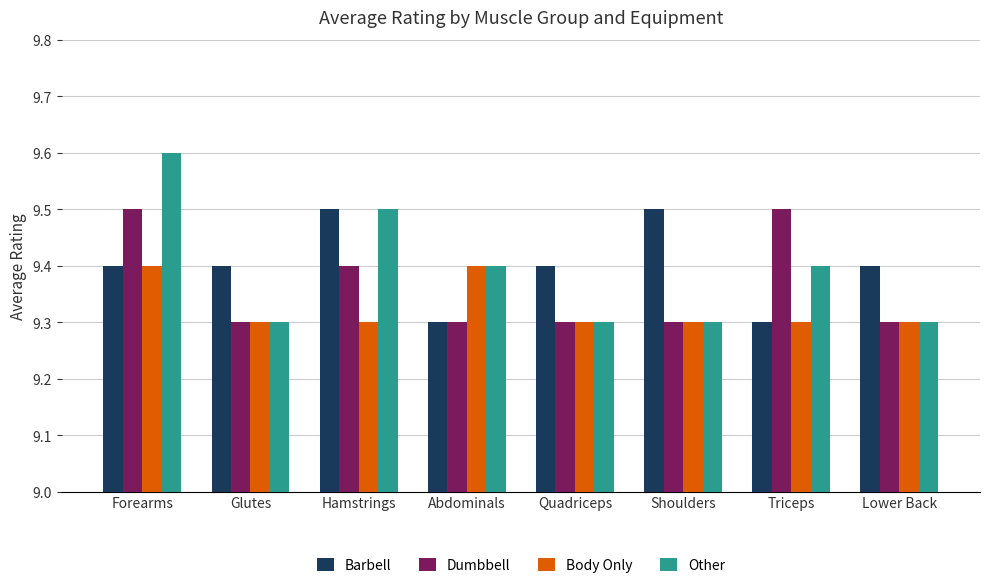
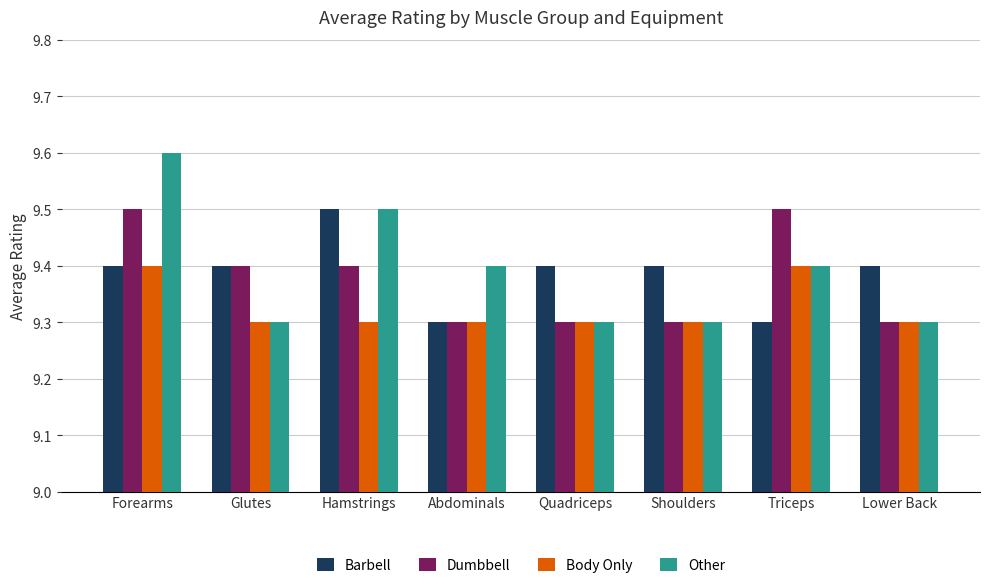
  {
    "Barbell": {
      "Forearms": 9.4,
      "Glutes": 9.4,
      "Hamstrings": 9.5,
      "Abdominals": 9.3,
      "Quadriceps": 9.4,
-     "Shoulders": 9.5,
+     "Shoulders": 9.4,
      "Triceps": 9.3,
      "Lower Back": 9.4
    },
    "Dumbbell": {
      "Forearms": 9.5,
-     "Glutes": 9.3,
+     "Glutes": 9.4,
      "Hamstrings": 9.4,
      "Abdominals": 9.3,
      "Quadriceps": 9.3,
      "Shoulders": 9.3,
      "Triceps": 9.5,
      "Lower Back": 9.3
    },
    "Body Only": {
      "Forearms": 9.4,
      "Glutes": 9.3,
      "Hamstrings": 9.3,
-     "Abdominals": 9.4,
+     "Abdominals": 9.3,
      "Quadriceps": 9.3,
      "Shoulders": 9.3,
-     "Triceps": 9.3,
+     "Triceps": 9.4,
      "Lower Back": 9.3
    },
    "Other": {
      "Forearms": 9.6,
      "Glutes": 9.3,
      "Hamstrings": 9.5,
      "Abdominals": 9.4,
      "Quadriceps": 9.3,
      "Shoulders": 9.3,
      "Triceps": 9.4,
      "Lower Back": 9.3
    }
  }
